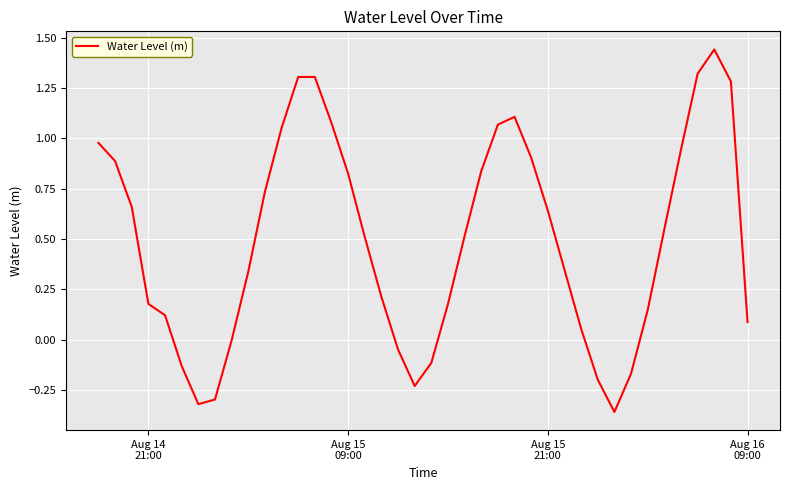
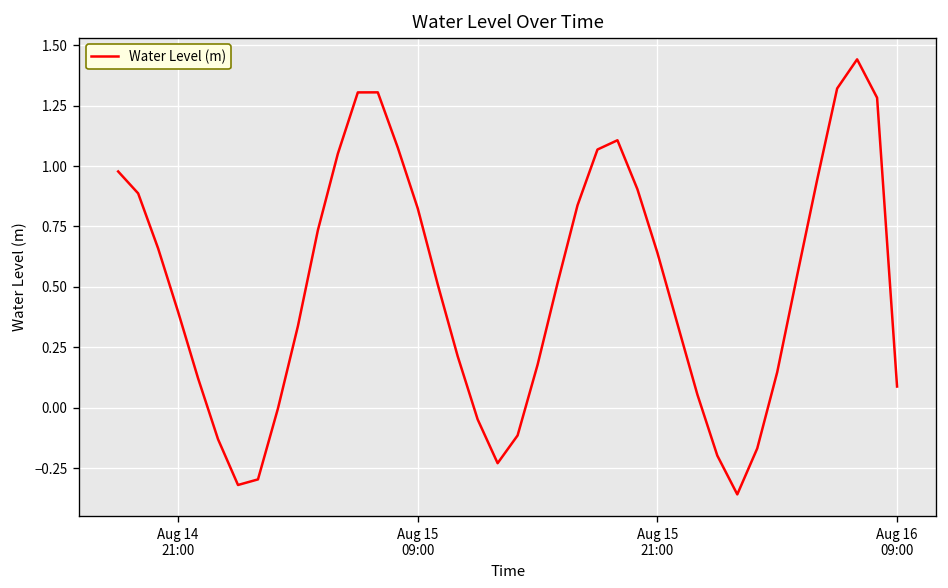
  {
-   "Aug 14 21:00": 0.18,
+   "Aug 14 21:00": 0.40,
    "Aug 15 09:00": 0.82,
    "Aug 15 21:00": 0.64,
    "Aug 16 09:00": 0.09
  }
